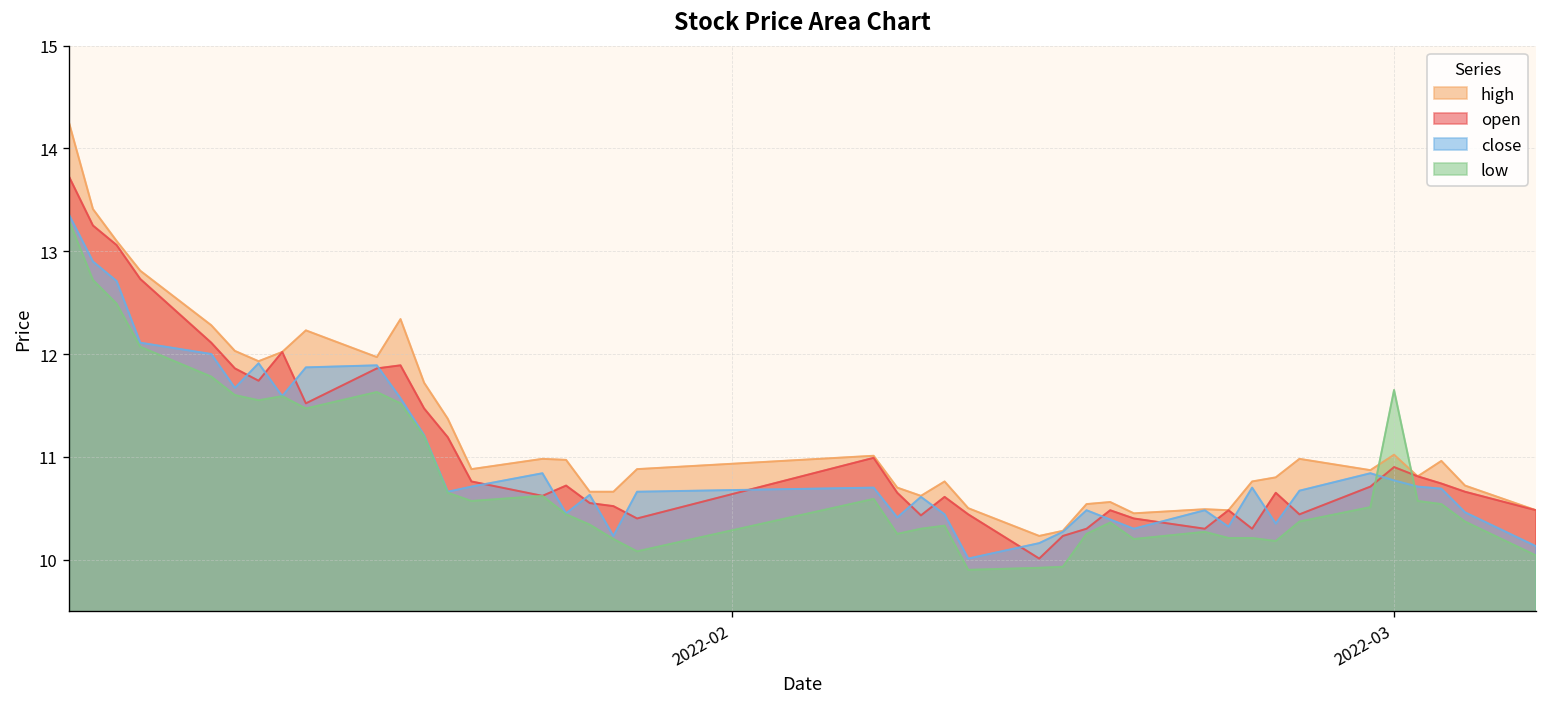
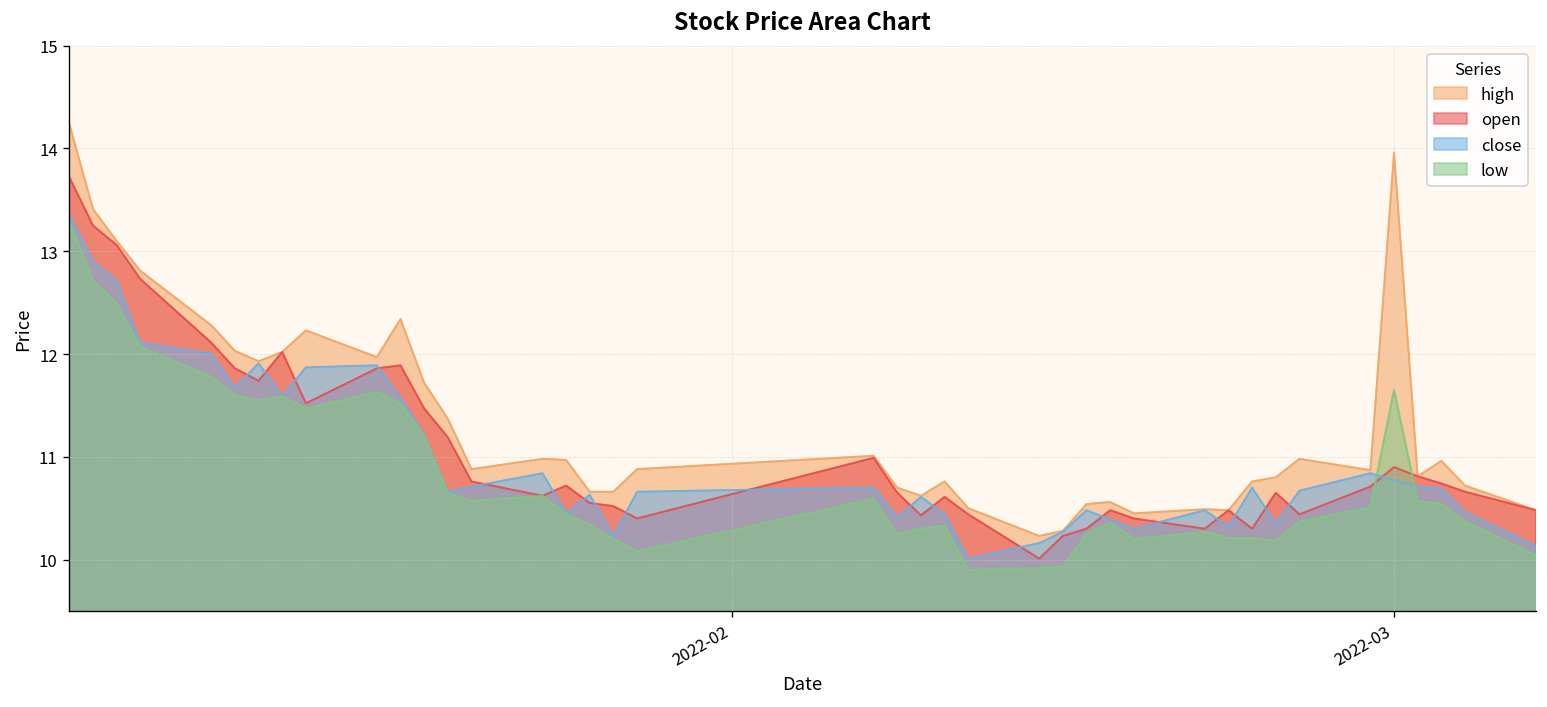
  {
    "high": {
-     "2022-03": 11.0
+     "2022-03": 14.0
    },
    "open": {
      "2022-03": 10.9
    },
    "close": {
      "2022-03": 10.8
    },
    "low": {
      "2022-03": 11.7
    }
  }
